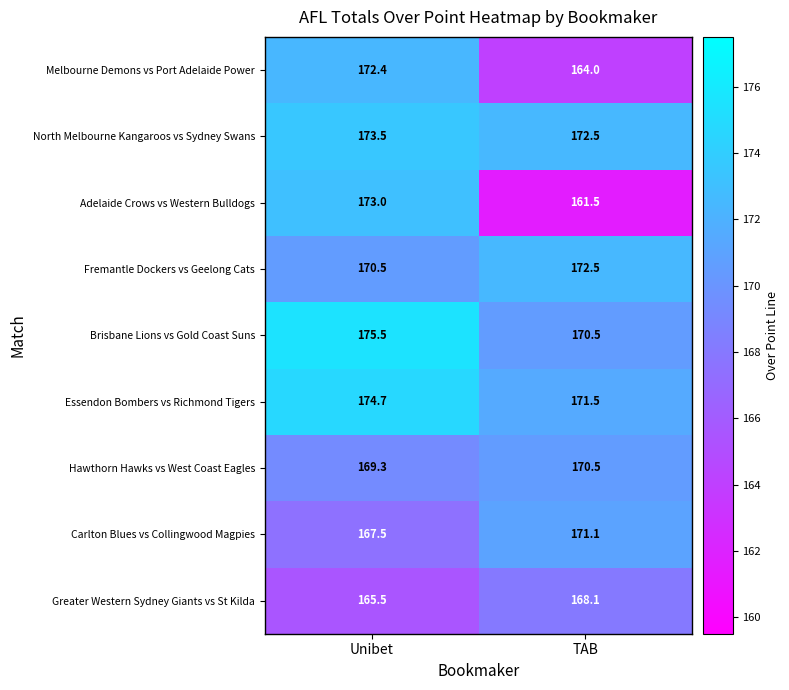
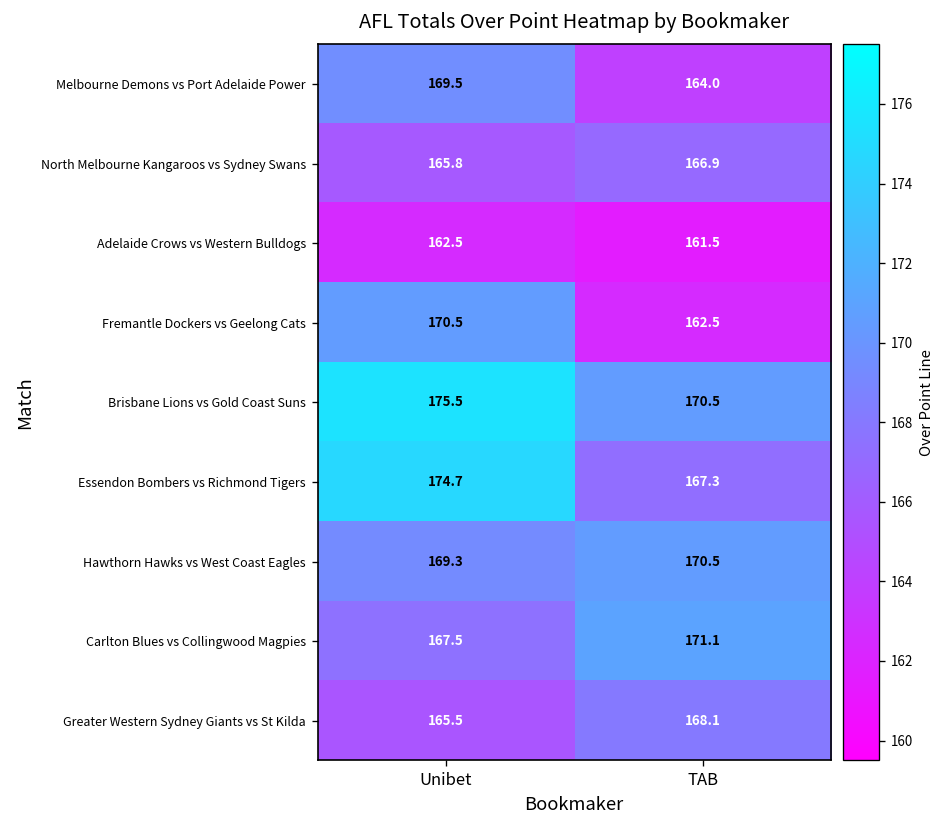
  {
    "Melbourne Demons vs Port Adelaide Power": {
-     "Unibet": 172.4,
+     "Unibet": 169.5,
      "TAB": 164.0
    },
    "North Melbourne Kangaroos vs Sydney Swans": {
-     "Unibet": 173.5,
-     "TAB": 172.5
+     "Unibet": 165.8,
+     "TAB": 166.9
    },
    "Adelaide Crows vs Western Bulldogs": {
-     "Unibet": 173.0,
+     "Unibet": 162.5,
      "TAB": 161.5
    },
    "Fremantle Dockers vs Geelong Cats": {
      "Unibet": 170.5,
-     "TAB": 172.5
+     "TAB": 162.5
    },
    "Brisbane Lions vs Gold Coast Suns": {
      "Unibet": 175.5,
      "TAB": 170.5
    },
    "Essendon Bombers vs Richmond Tigers": {
      "Unibet": 174.7,
-     "TAB": 171.5
+     "TAB": 167.3
    },
    "Hawthorn Hawks vs West Coast Eagles": {
      "Unibet": 169.3,
      "TAB": 170.5
    },
    "Carlton Blues vs Collingwood Magpies": {
      "Unibet": 167.5,
      "TAB": 171.1
    },
    "Greater Western Sydney Giants vs St Kilda": {
      "Unibet": 165.5,
      "TAB": 168.1
    }
  }
